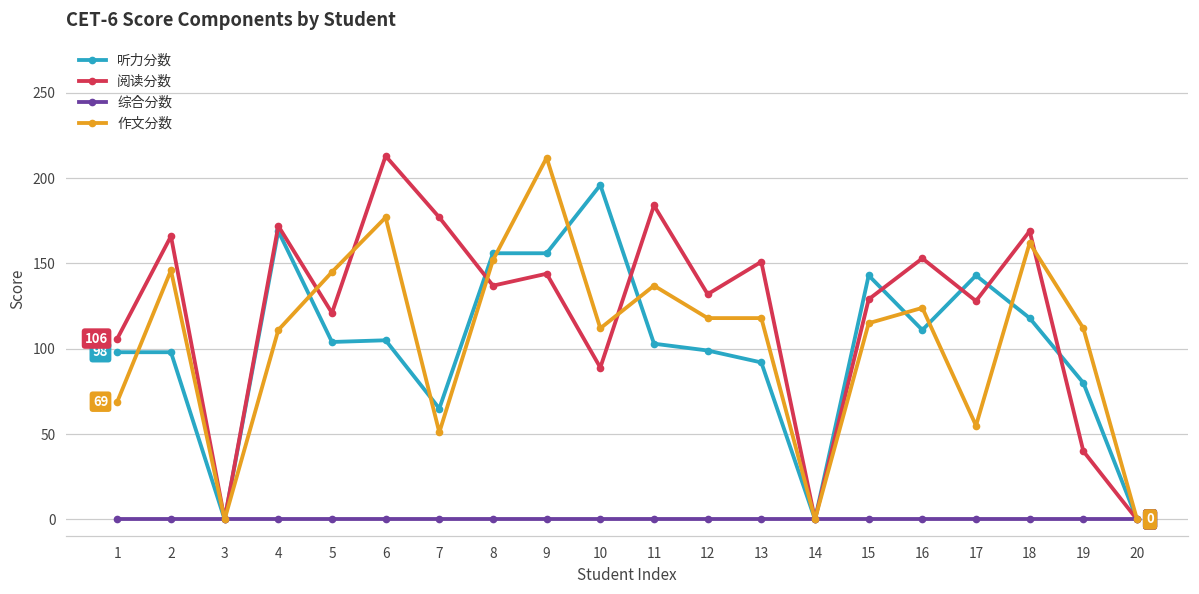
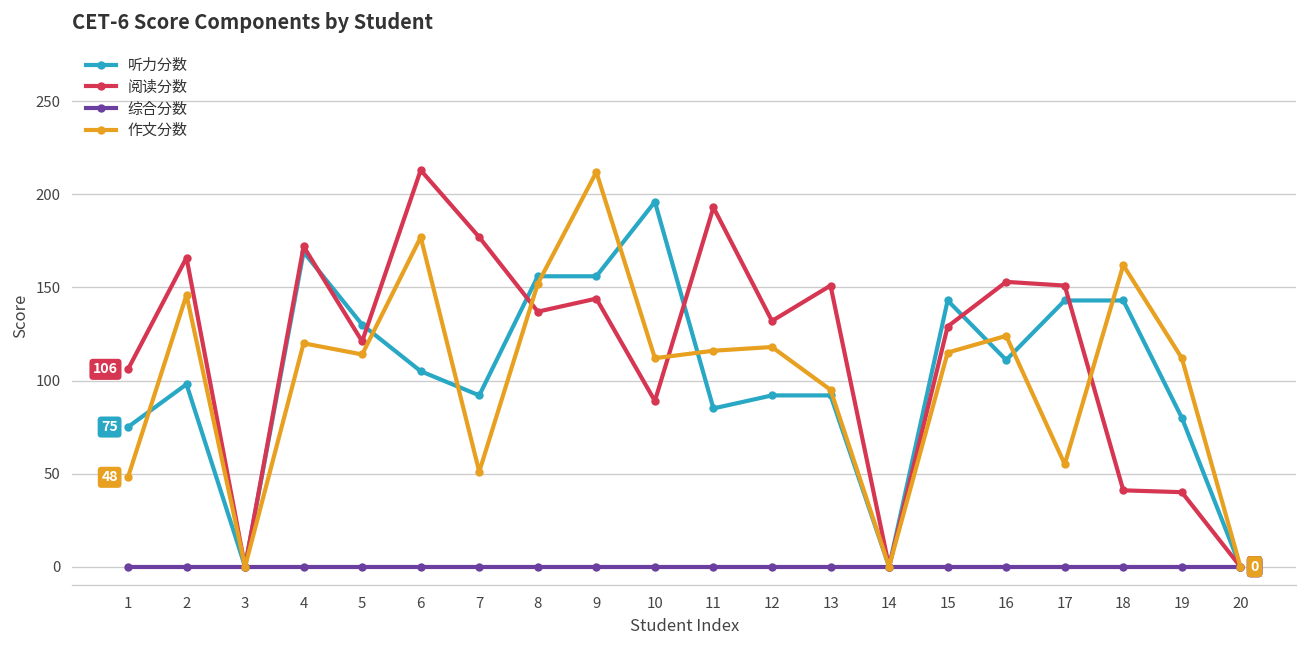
  {
    "听力分数": {
-     "1": 98,
-     "5": 104,
-     "7": 65,
-     "11": 103,
-     "12": 99,
-     "18": 118
+     "1": 75,
+     "5": 130,
+     "7": 92,
+     "11": 85,
+     "12": 92,
+     "18": 143
    },
    "阅读分数": {
      "2": 166,
      "4": 172,
      "5": 121,
      "6": 213,
      "7": 177,
      "8": 137,
      "9": 144,
      "10": 89,
-     "11": 184,
+     "11": 193,
      "12": 132,
      "13": 151,
      "15": 129,
      "16": 153,
-     "17": 128,
-     "18": 169,
+     "17": 151,
+     "18": 41,
      "19": 40
    },
    "综合分数": {
      "1": 0,
      "2": 0,
      "4": 0,
      "5": 0,
      "6": 0,
      "7": 0,
      "8": 0,
      "9": 0,
      "10": 0,
      "11": 0,
      "12": 0,
      "13": 0,
      "15": 0,
      "16": 0,
      "17": 0,
      "18": 0,
      "19": 0
    },
    "作文分数": {
-     "1": 69,
-     "4": 111,
-     "5": 145,
-     "11": 137,
-     "13": 118
+     "1": 48,
+     "4": 120,
+     "5": 114,
+     "11": 116,
+     "13": 95
    }
  }
